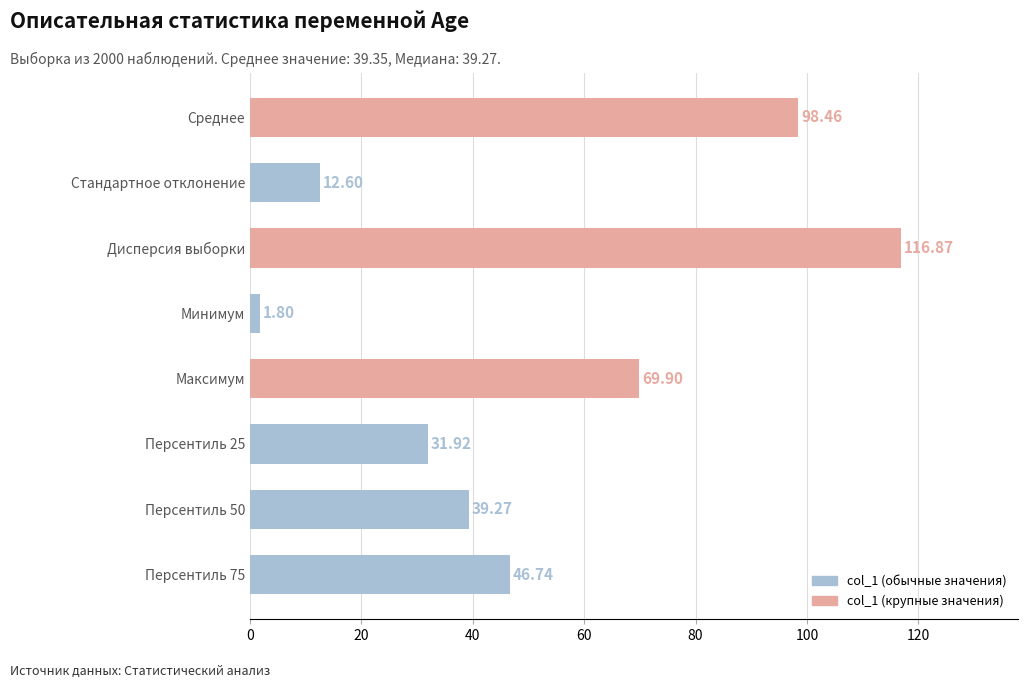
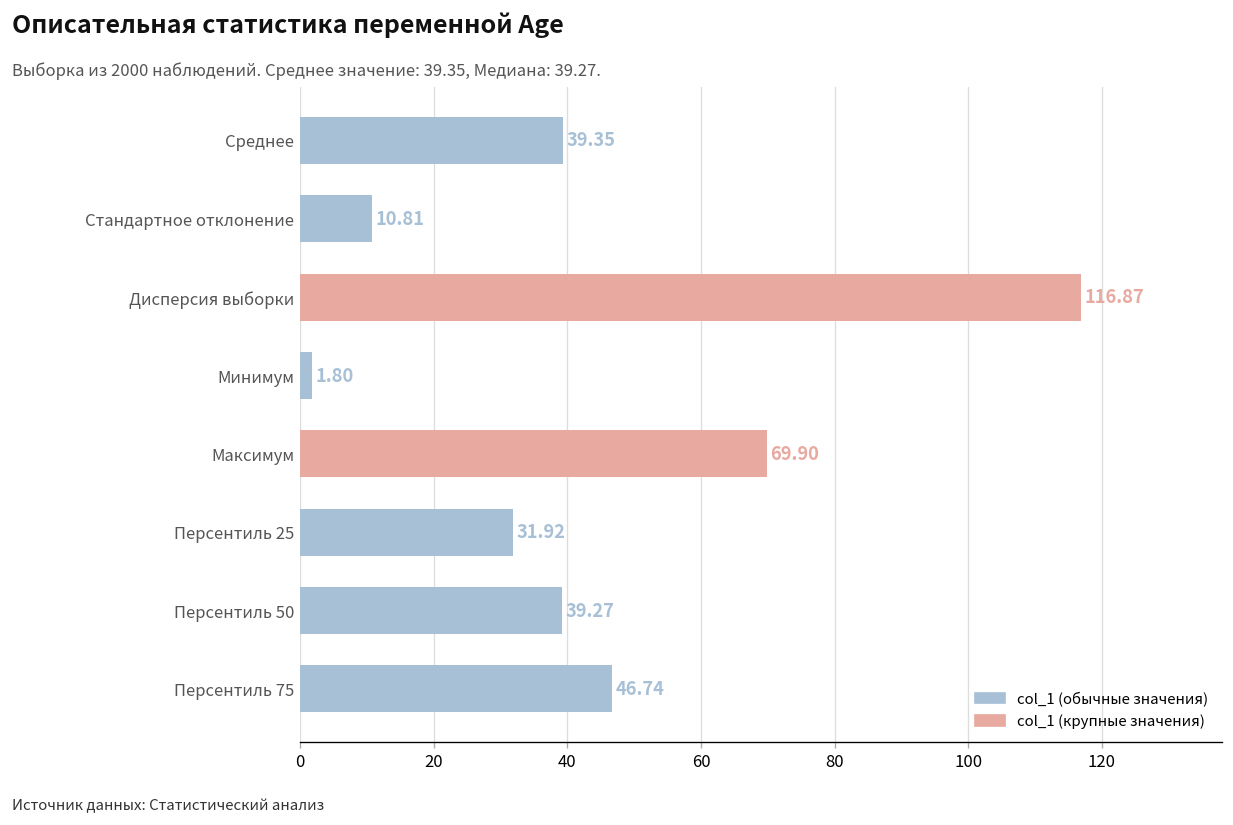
  {
-   "Среднее": 98.46,
-   "Стандартное отклонение": 12.60,
+   "Среднее": 39.35,
+   "Стандартное отклонение": 10.81,
    "Дисперсия выборки": 116.87,
    "Минимум": 1.80,
    "Максимум": 69.90,
    "Персентиль 25": 31.92,
    "Персентиль 50": 39.27,
    "Персентиль 75": 46.74
  }
